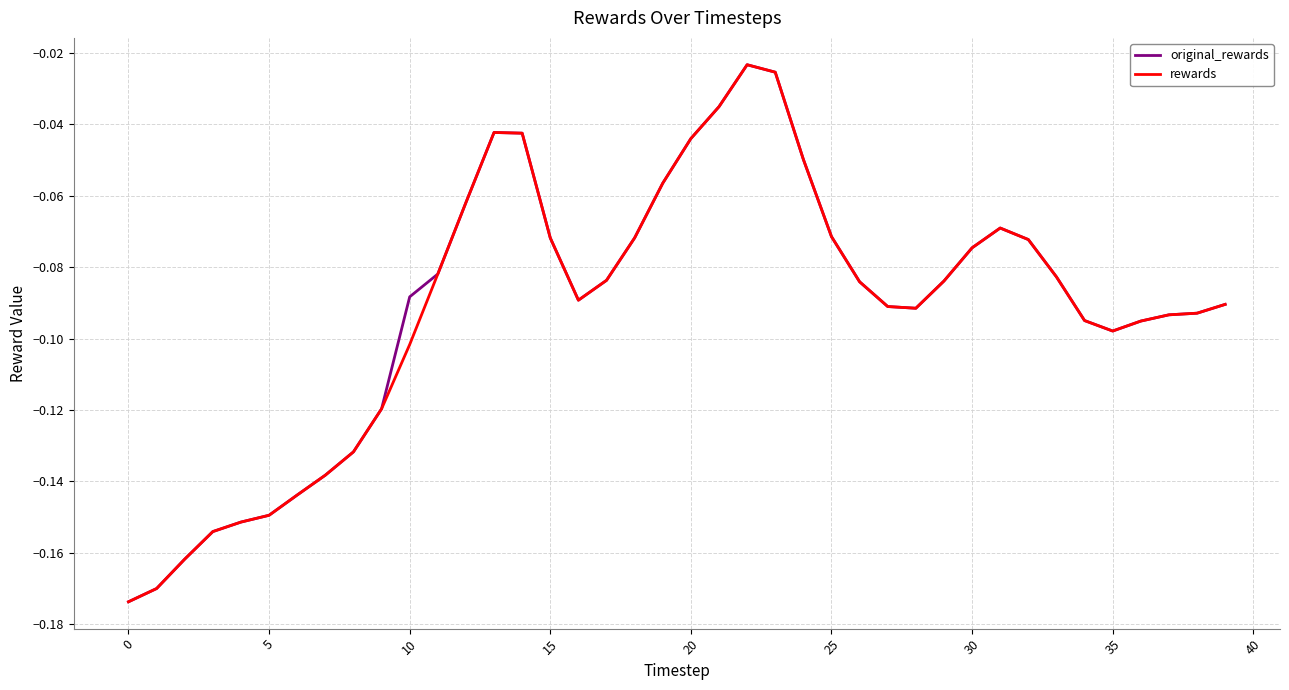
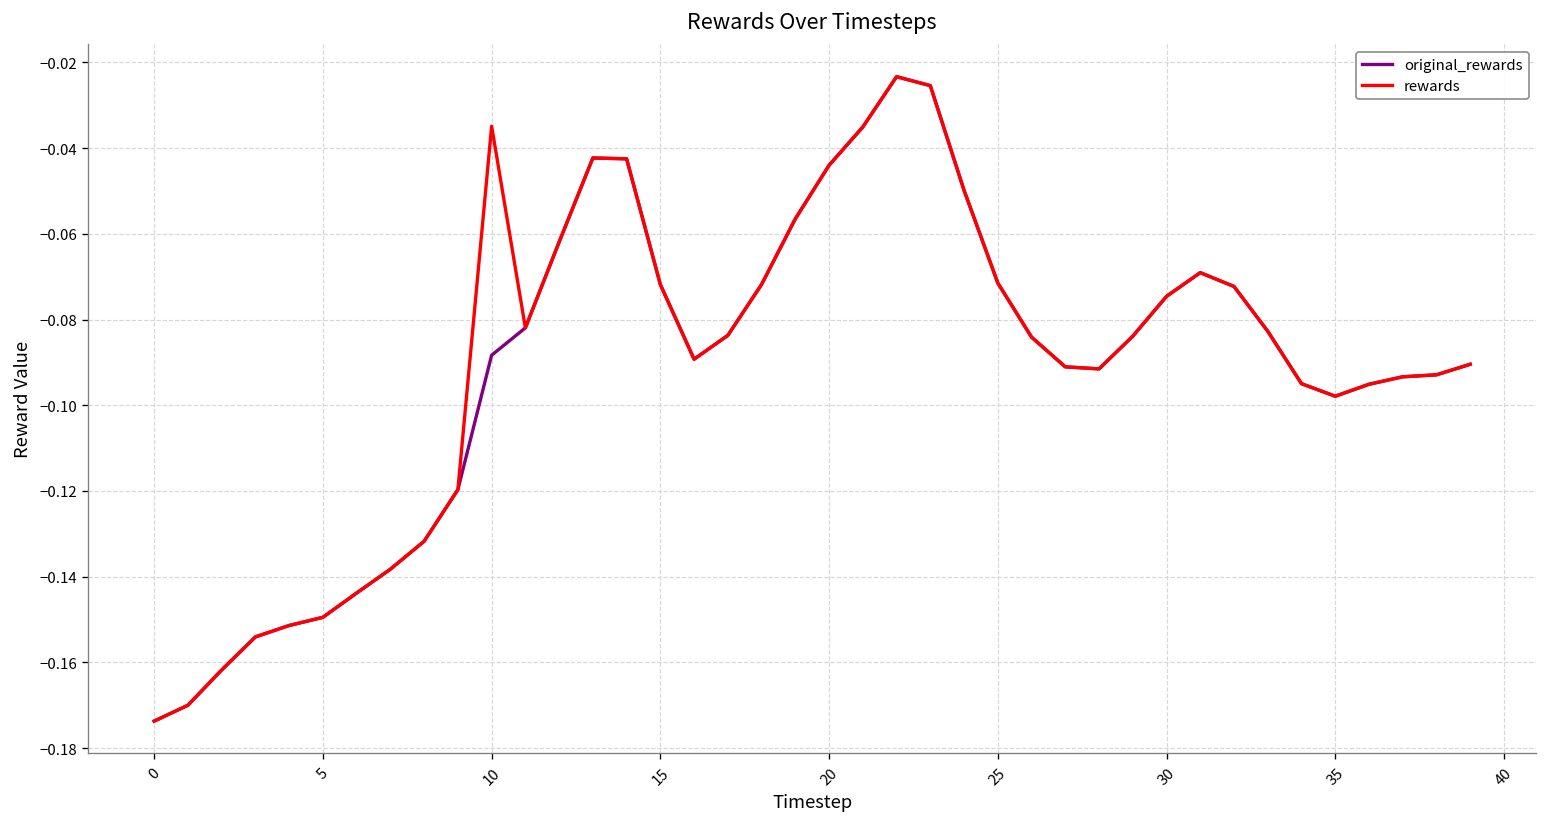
  {
    "original_rewards": {
      "10": -0.088
    },
    "rewards": {
-     "10": -0.102
+     "10": -0.035
    }
  }
